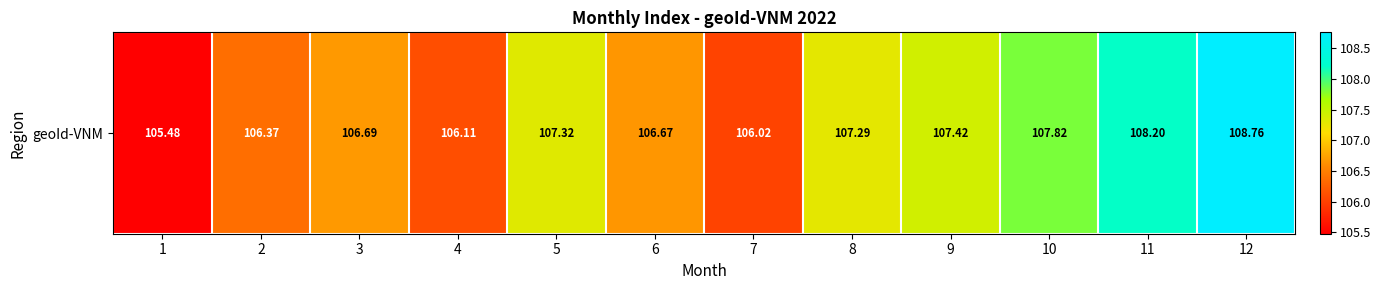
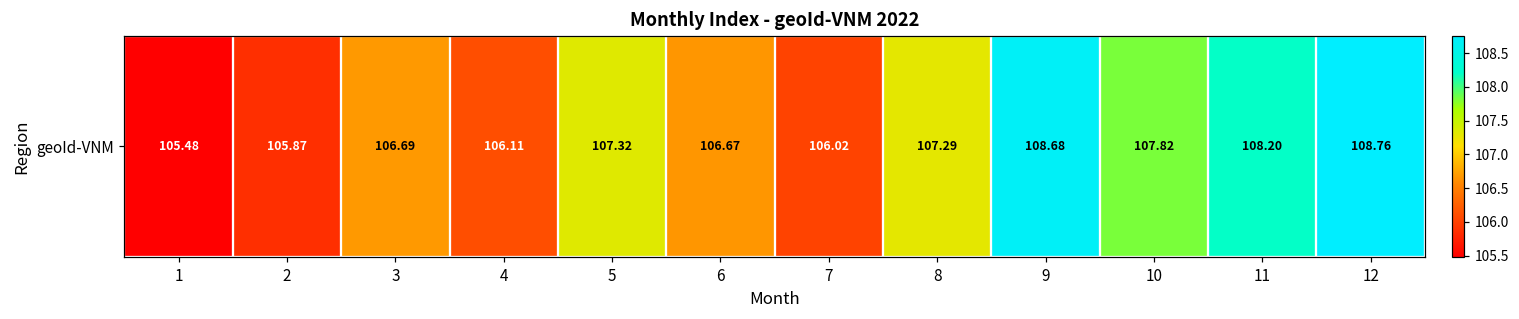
  {
    "geoId-VNM": {
      "1": 105.48,
-     "2": 106.37,
+     "2": 105.87,
      "3": 106.69,
      "4": 106.11,
      "5": 107.32,
      "6": 106.67,
      "7": 106.02,
      "8": 107.29,
-     "9": 107.42,
+     "9": 108.68,
      "10": 107.82,
      "11": 108.20,
      "12": 108.76
    }
  }
